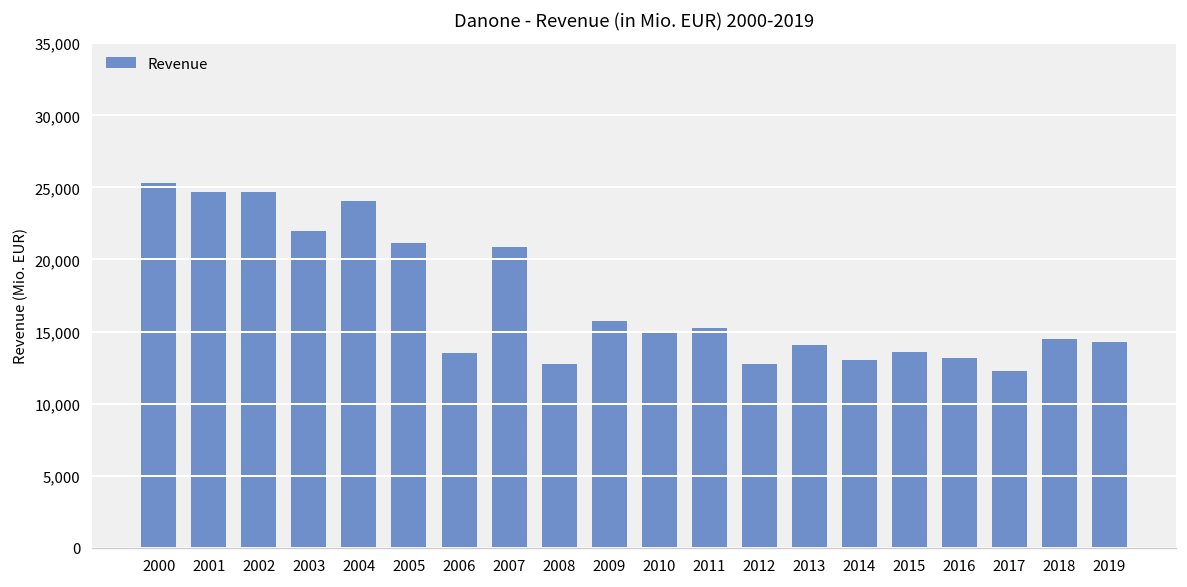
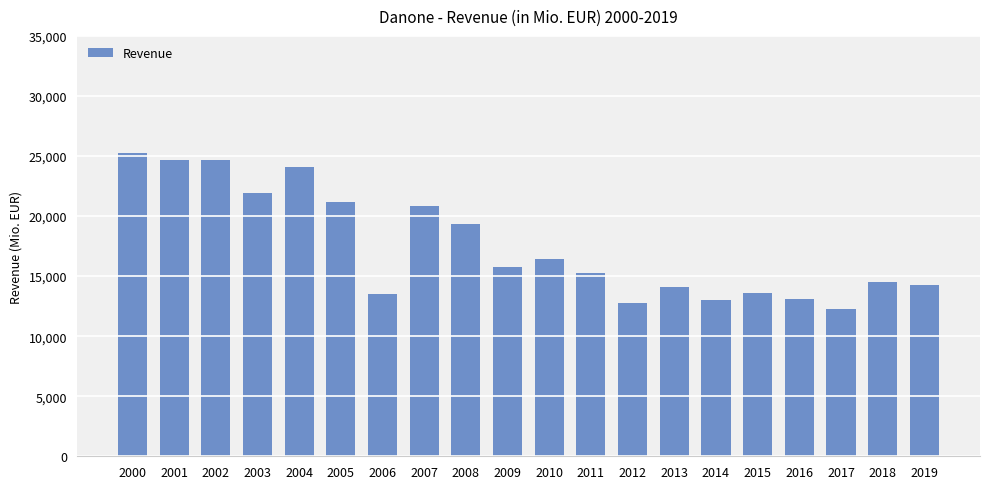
  {
    "2000": "25,300",
    "2001": "24,700",
    "2002": "24,700",
    "2003": "21,900",
    "2004": "24,000",
    "2005": "21,100",
    "2006": "13,500",
    "2007": "20,900",
-   "2008": "12,700",
+   "2008": "19,300",
    "2009": "15,700",
-   "2010": "15,000",
+   "2010": "16,500",
    "2011": "15,200",
    "2012": "12,800",
    "2013": "14,100",
    "2014": "13,000",
    "2015": "13,600",
    "2016": "13,100",
    "2017": "12,300",
    "2018": "14,500",
    "2019": "14,300"
  }
